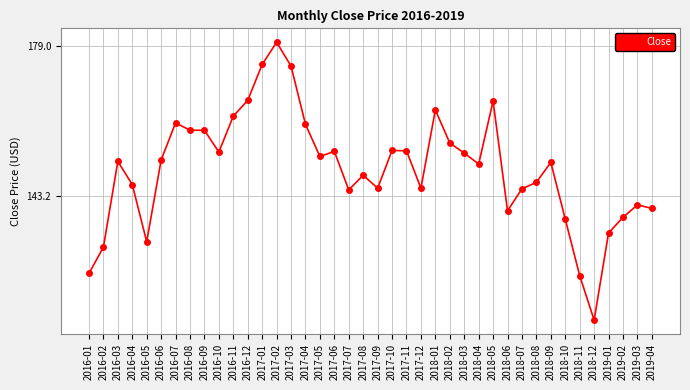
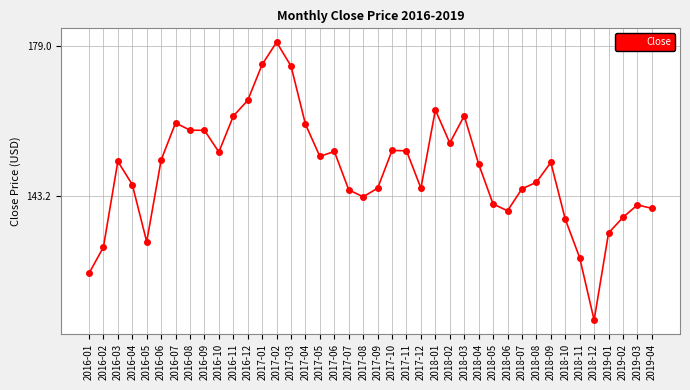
  {
    "2016-01": 125,
    "2016-02": 131,
    "2016-03": 151,
    "2016-04": 146,
    "2016-05": 132,
    "2016-06": 152,
    "2016-07": 161,
    "2016-08": 159,
    "2016-09": 159,
    "2016-10": 154,
    "2016-11": 162,
    "2016-12": 166,
    "2017-01": 175,
    "2017-02": 180,
    "2017-03": 174,
    "2017-04": 160,
    "2017-05": 153,
    "2017-06": 154,
    "2017-07": 145,
-   "2017-08": 148,
+   "2017-08": 143,
    "2017-09": 145,
    "2017-10": 154,
    "2017-11": 154,
    "2017-12": 145,
    "2018-01": 164,
    "2018-02": 156,
-   "2018-03": 153,
+   "2018-03": 162,
    "2018-04": 151,
-   "2018-05": 166,
+   "2018-05": 141,
    "2018-06": 140,
    "2018-07": 145,
    "2018-08": 146,
    "2018-09": 151,
    "2018-10": 138,
-   "2018-11": 124,
+   "2018-11": 129,
    "2018-12": 114,
    "2019-01": 134,
    "2019-02": 138,
    "2019-03": 141,
    "2019-04": 140
  }
